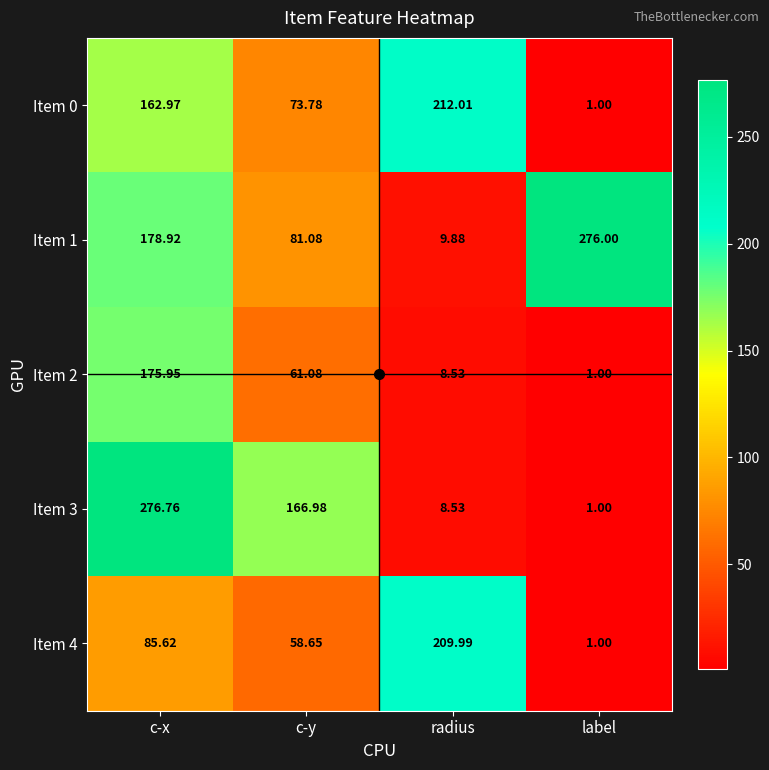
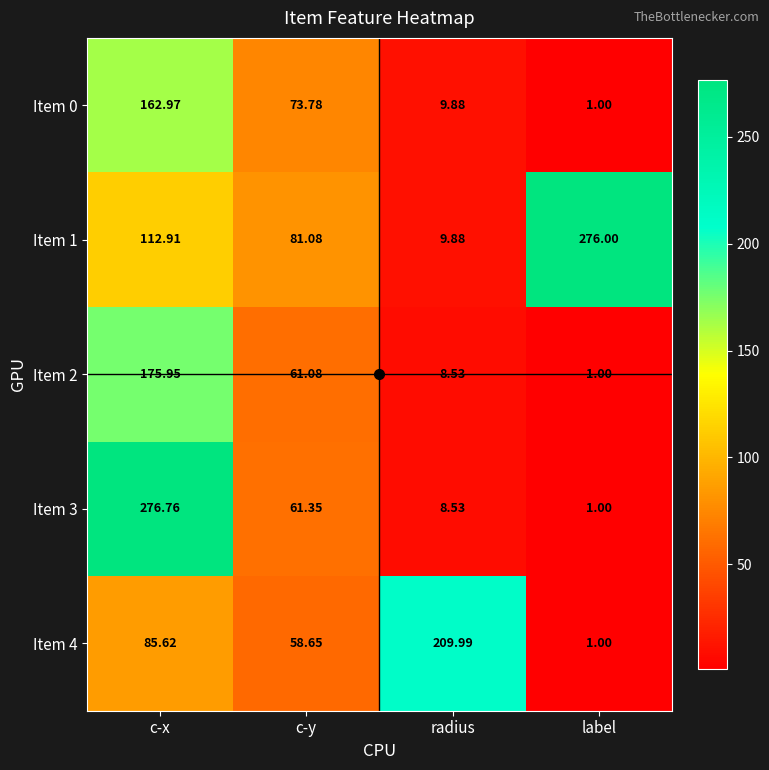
  {
    "Item 0": {
      "c-x": 162.97,
      "c-y": 73.78,
-     "radius": 212.01,
+     "radius": 9.88,
      "label": 1.00
    },
    "Item 1": {
-     "c-x": 178.92,
+     "c-x": 112.91,
      "c-y": 81.08,
      "radius": 9.88,
      "label": 276.00
    },
    "Item 2": {
      "c-x": 175.95,
      "c-y": 61.08,
      "radius": 8.53,
      "label": 1.00
    },
    "Item 3": {
      "c-x": 276.76,
-     "c-y": 166.98,
+     "c-y": 61.35,
      "radius": 8.53,
      "label": 1.00
    },
    "Item 4": {
      "c-x": 85.62,
      "c-y": 58.65,
      "radius": 209.99,
      "label": 1.00
    }
  }
